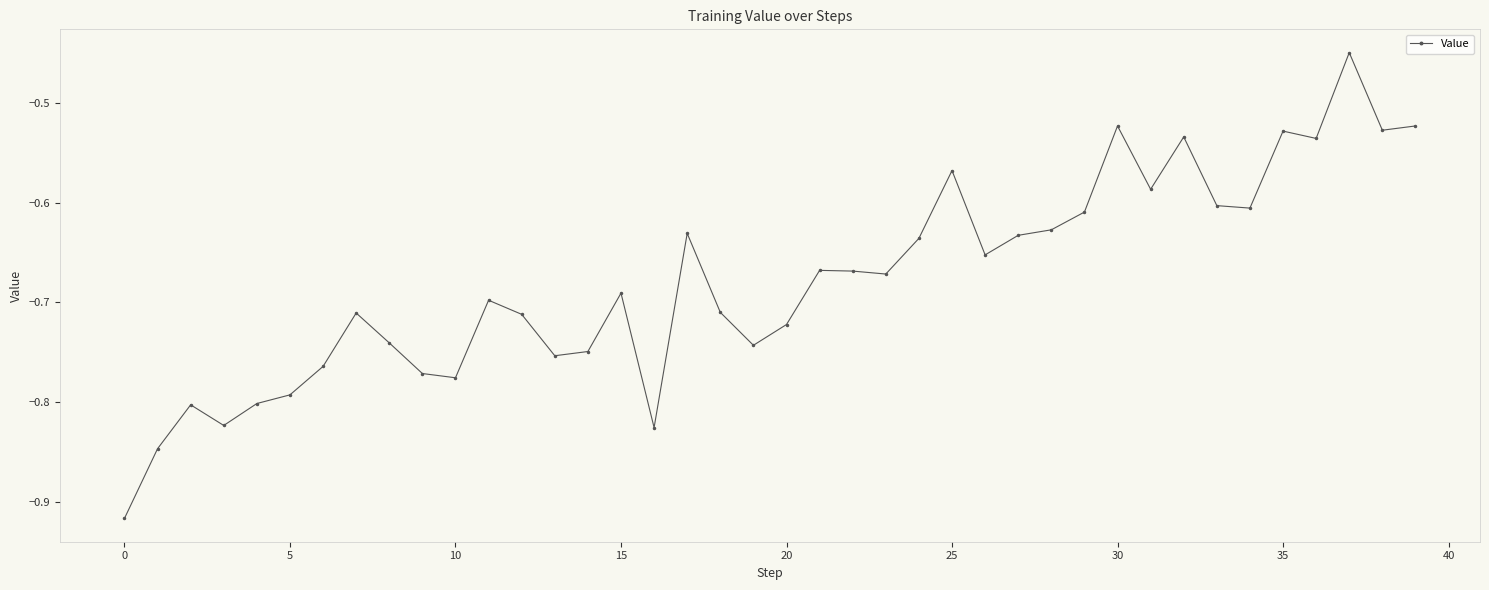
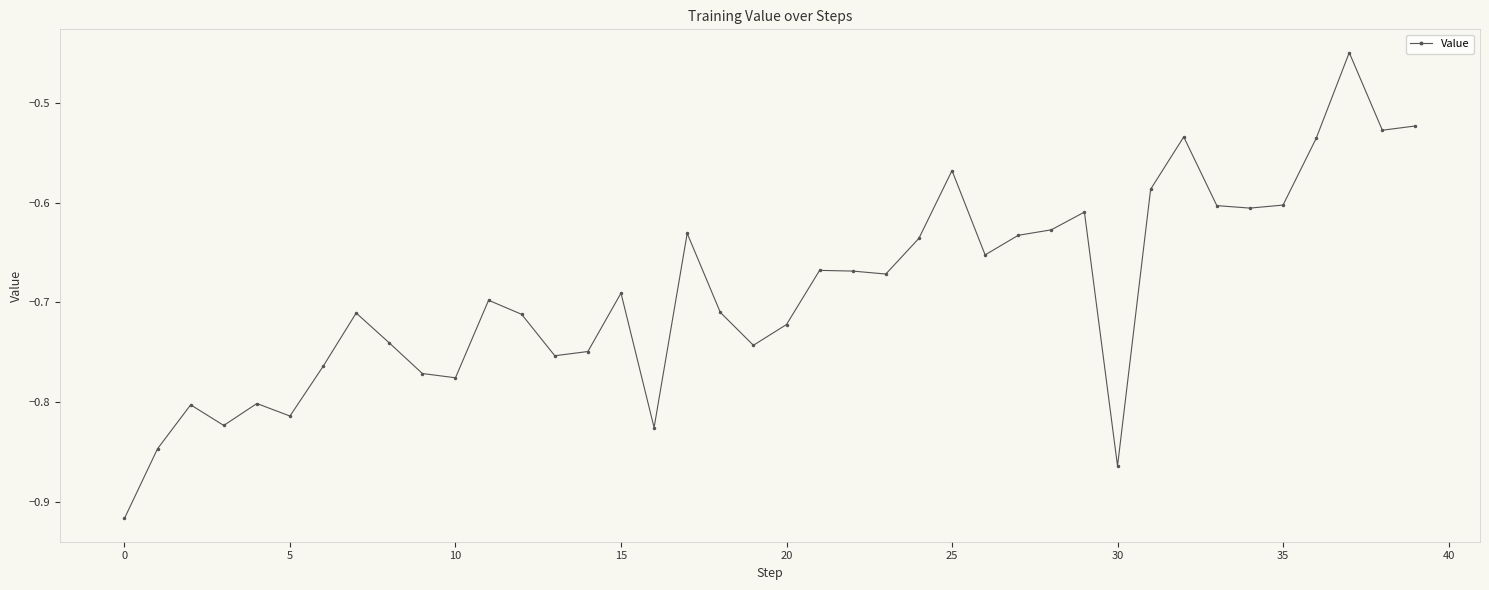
  {
    "0": -0.92,
-   "5": -0.79,
+   "5": -0.81,
    "10": -0.78,
    "15": -0.69,
    "20": -0.72,
    "25": -0.57,
-   "30": -0.52,
-   "35": -0.53
+   "30": -0.86,
+   "35": -0.60
  }
